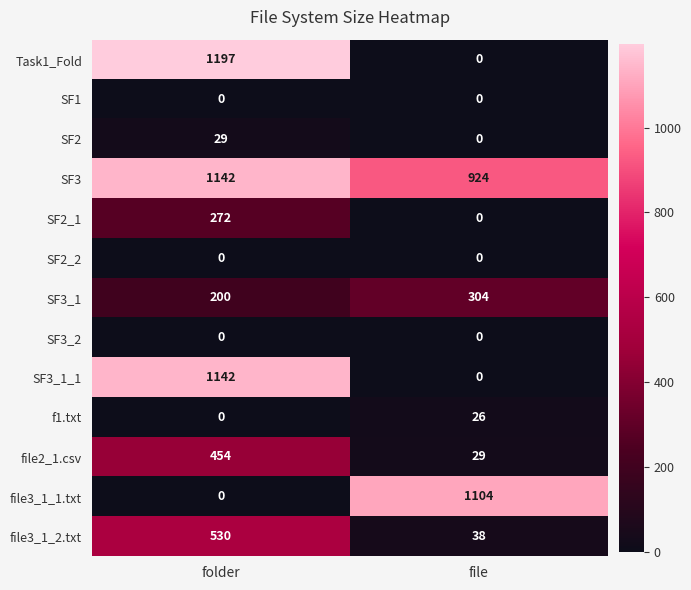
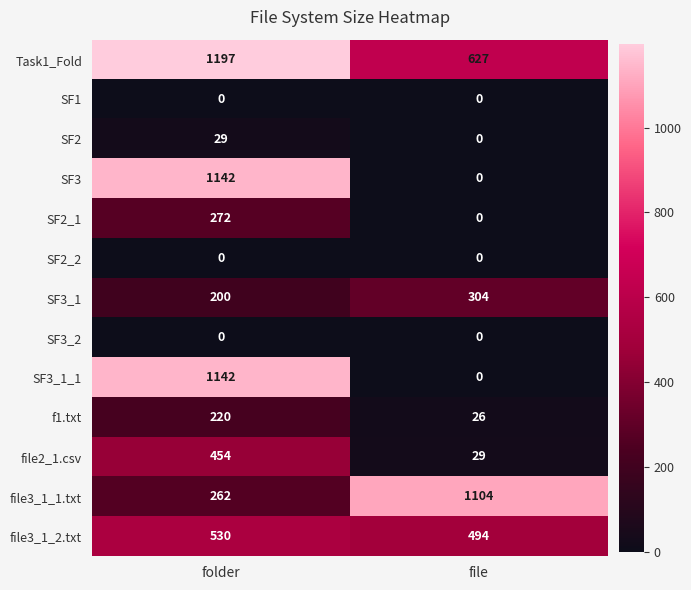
  {
    "Task1_Fold": {
      "folder": 1197,
-     "file": 0
+     "file": 627
    },
    "SF1": {
      "folder": 0,
      "file": 0
    },
    "SF2": {
      "folder": 29,
      "file": 0
    },
    "SF3": {
      "folder": 1142,
-     "file": 924
+     "file": 0
    },
    "SF2_1": {
      "folder": 272,
      "file": 0
    },
    "SF2_2": {
      "folder": 0,
      "file": 0
    },
    "SF3_1": {
      "folder": 200,
      "file": 304
    },
    "SF3_2": {
      "folder": 0,
      "file": 0
    },
    "SF3_1_1": {
      "folder": 1142,
      "file": 0
    },
    "f1.txt": {
-     "folder": 0,
+     "folder": 220,
      "file": 26
    },
    "file2_1.csv": {
      "folder": 454,
      "file": 29
    },
    "file3_1_1.txt": {
-     "folder": 0,
+     "folder": 262,
      "file": 1104
    },
    "file3_1_2.txt": {
      "folder": 530,
-     "file": 38
+     "file": 494
    }
  }
